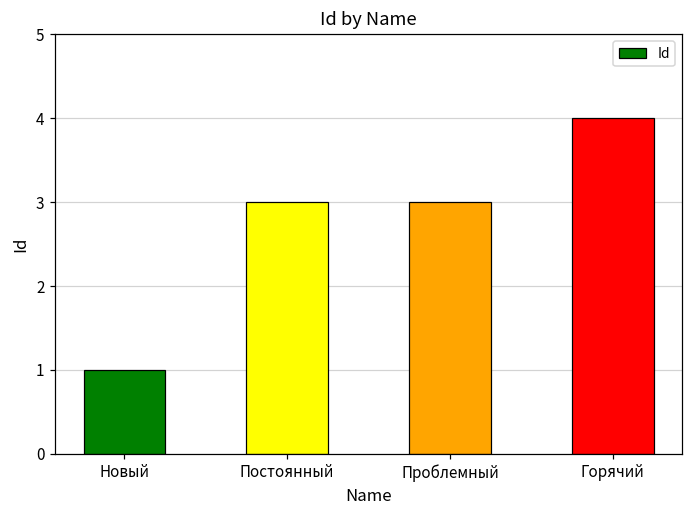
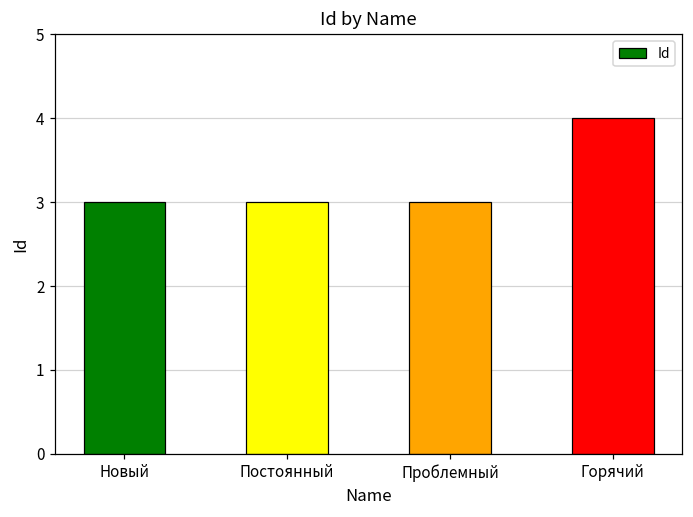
  {
-   "Новый": 1,
+   "Новый": 3,
    "Постоянный": 3,
    "Проблемный": 3,
    "Горячий": 4
  }
